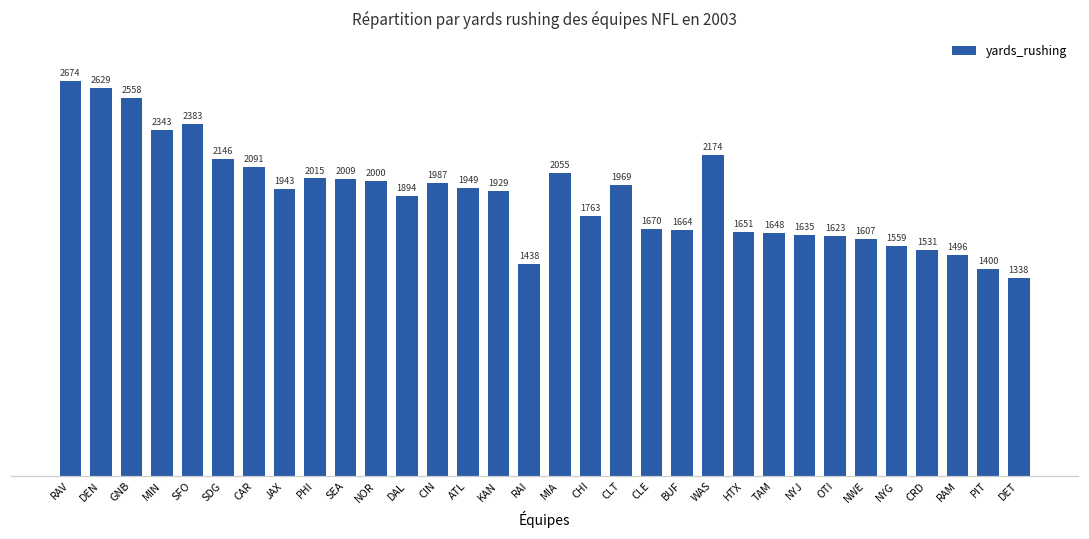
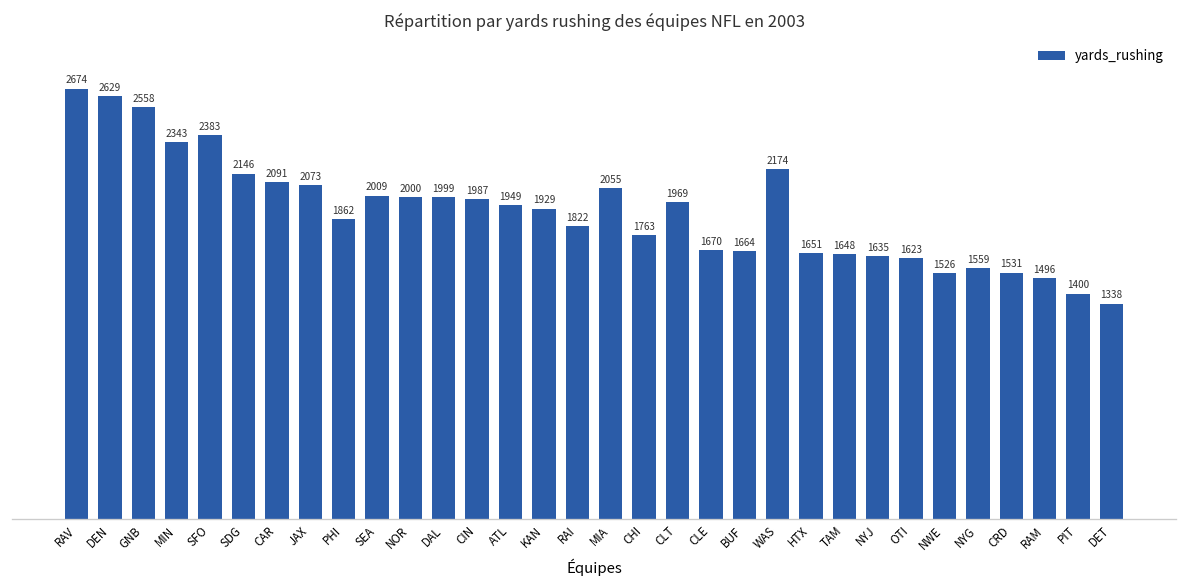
  {
    "RAV": 2674,
    "DEN": 2629,
    "GNB": 2558,
    "MIN": 2343,
    "SFO": 2383,
    "SDG": 2146,
    "CAR": 2091,
-   "JAX": 1943,
-   "PHI": 2015,
+   "JAX": 2073,
+   "PHI": 1862,
    "SEA": 2009,
    "NOR": 2000,
-   "DAL": 1894,
+   "DAL": 1999,
    "CIN": 1987,
    "ATL": 1949,
    "KAN": 1929,
-   "RAI": 1438,
+   "RAI": 1822,
    "MIA": 2055,
    "CHI": 1763,
    "CLT": 1969,
    "CLE": 1670,
    "BUF": 1664,
    "WAS": 2174,
    "HTX": 1651,
    "TAM": 1648,
    "NYJ": 1635,
    "OTI": 1623,
-   "NWE": 1607,
+   "NWE": 1526,
    "NYG": 1559,
    "CRD": 1531,
    "RAM": 1496,
    "PIT": 1400,
    "DET": 1338
  }
